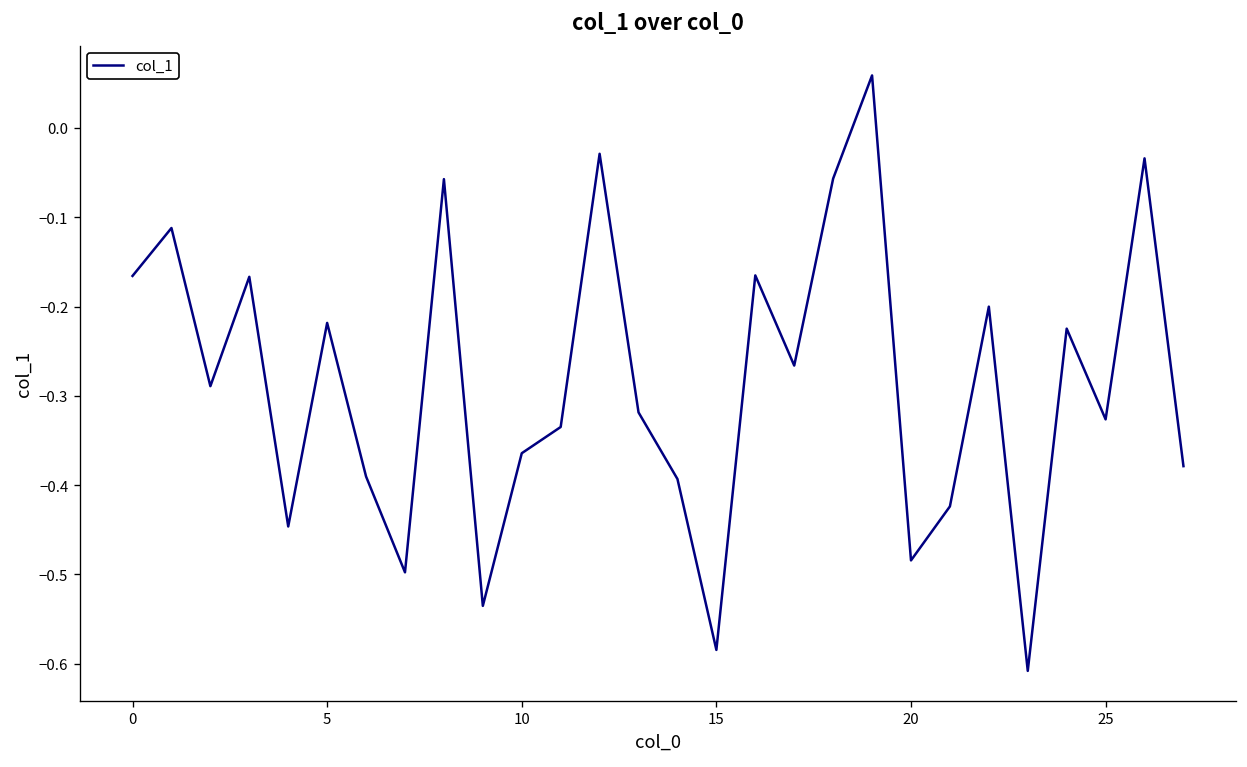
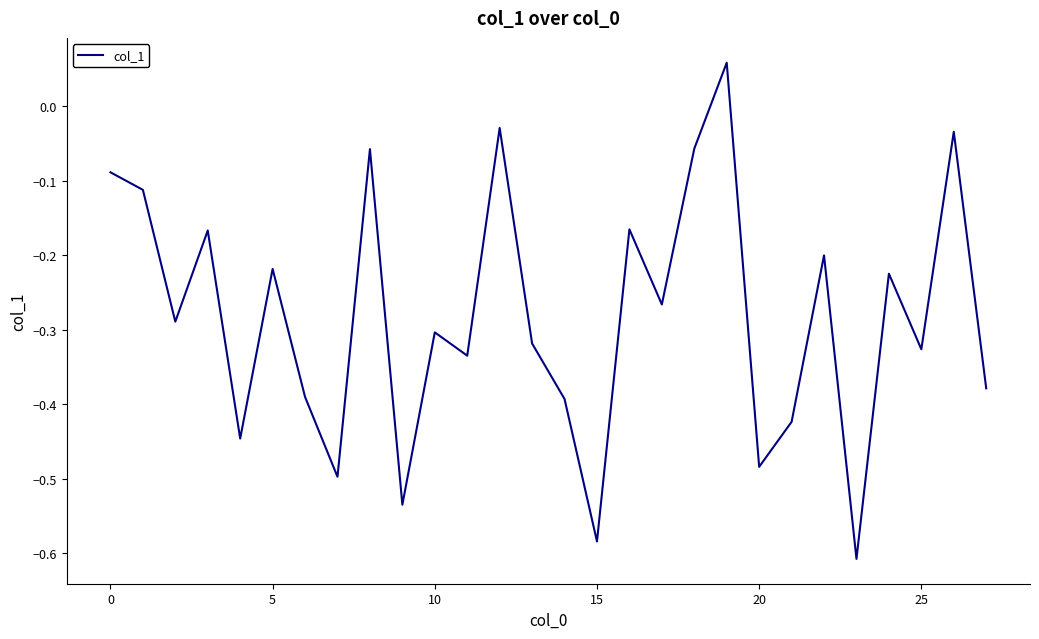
  {
-   "0": -0.17,
+   "0": -0.09,
    "5": -0.22,
-   "10": -0.36,
+   "10": -0.30,
    "15": -0.58,
    "20": -0.48,
    "25": -0.33
  }
